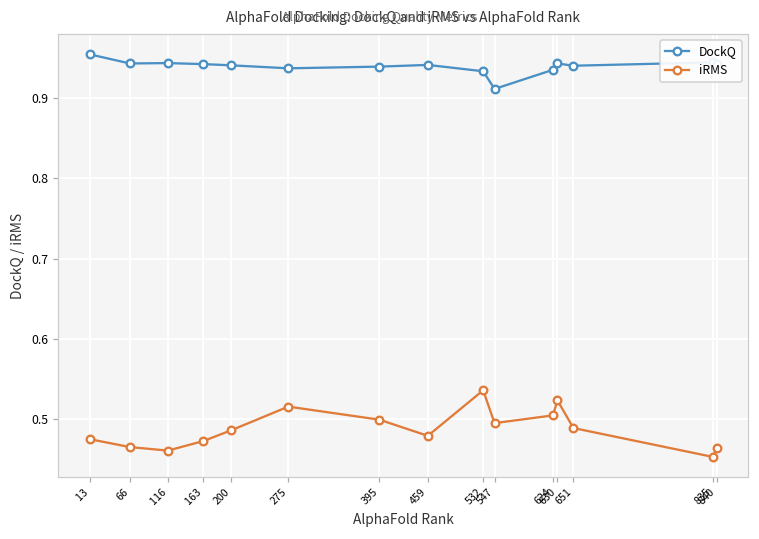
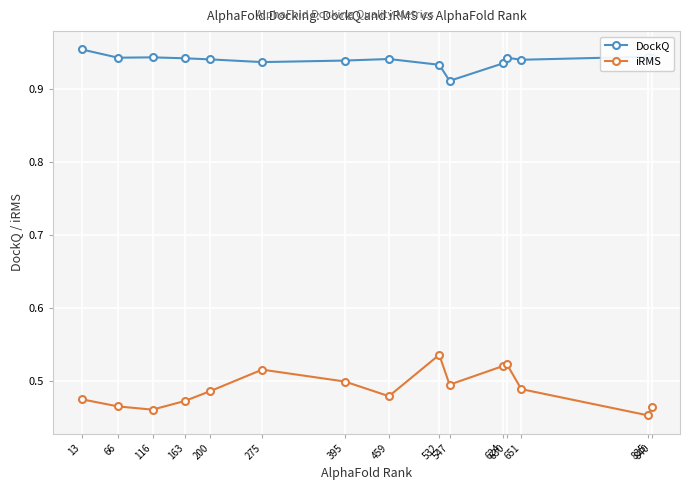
  {
    "DockQ": {
      "13": 0.95,
      "66": 0.94,
      "116": 0.94,
      "163": 0.94,
      "200": 0.94,
      "275": 0.94,
      "395": 0.94,
      "459": 0.94,
      "532": 0.93,
      "547": 0.91,
      "624": 0.94,
      "630": 0.94,
      "651": 0.94
    },
    "iRMS": {
      "13": 0.47,
      "66": 0.47,
      "116": 0.46,
      "163": 0.47,
      "200": 0.49,
      "275": 0.52,
      "395": 0.50,
      "459": 0.48,
      "532": 0.54,
      "547": 0.49,
-     "624": 0.50,
+     "624": 0.52,
      "630": 0.52,
      "651": 0.49,
      "835": 0.45,
      "840": 0.46
    }
  }
